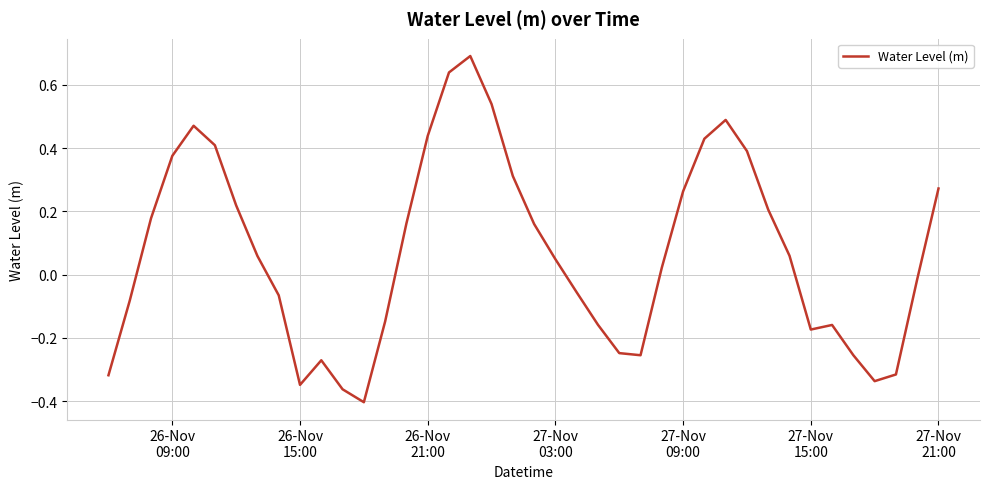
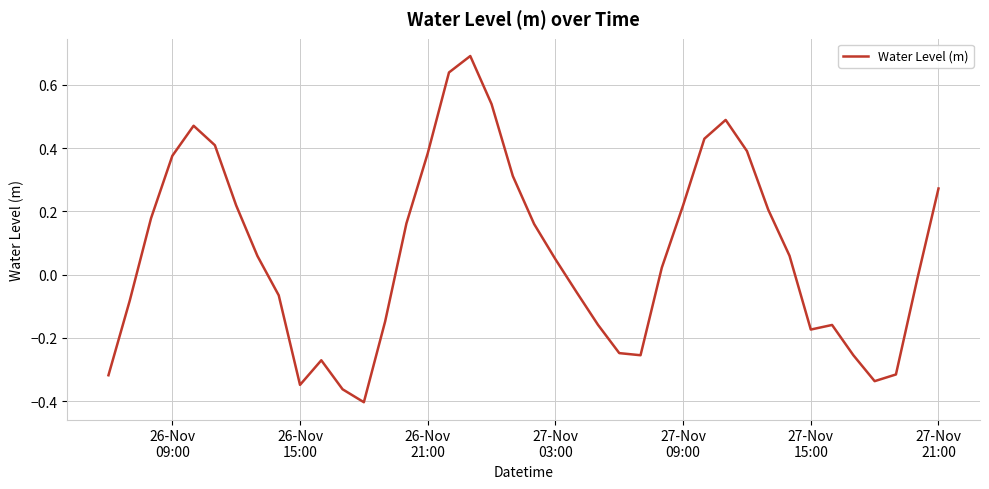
  {
    "26-Nov 09:00": 0.38,
    "26-Nov 15:00": -0.35,
-   "26-Nov 21:00": 0.44,
+   "26-Nov 21:00": 0.38,
    "27-Nov 03:00": 0.05,
-   "27-Nov 09:00": 0.26,
+   "27-Nov 09:00": 0.22,
    "27-Nov 15:00": -0.17,
    "27-Nov 21:00": 0.27
  }
